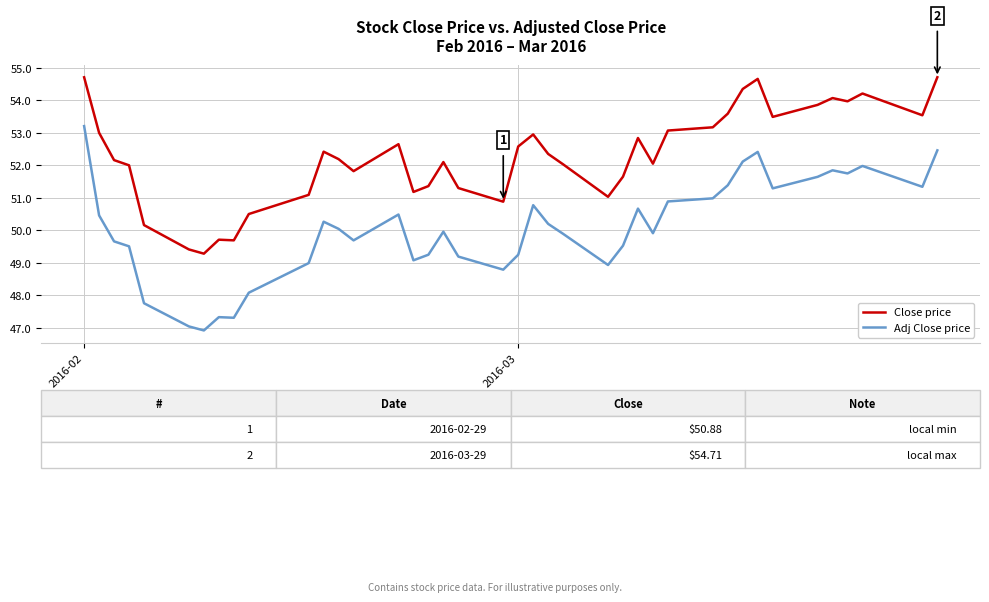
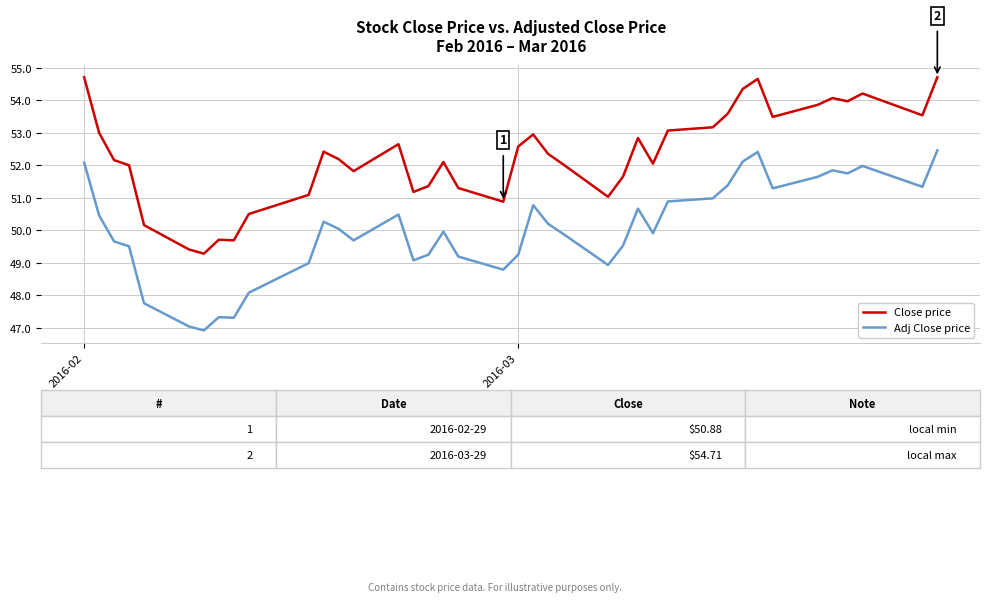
  {
    "Close price": {
      "2016-02": 54.7
    },
    "Adj Close price": {
-     "2016-02": 53.2,
+     "2016-02": 52.1,
      "2016-03": 49.2
    }
  }
